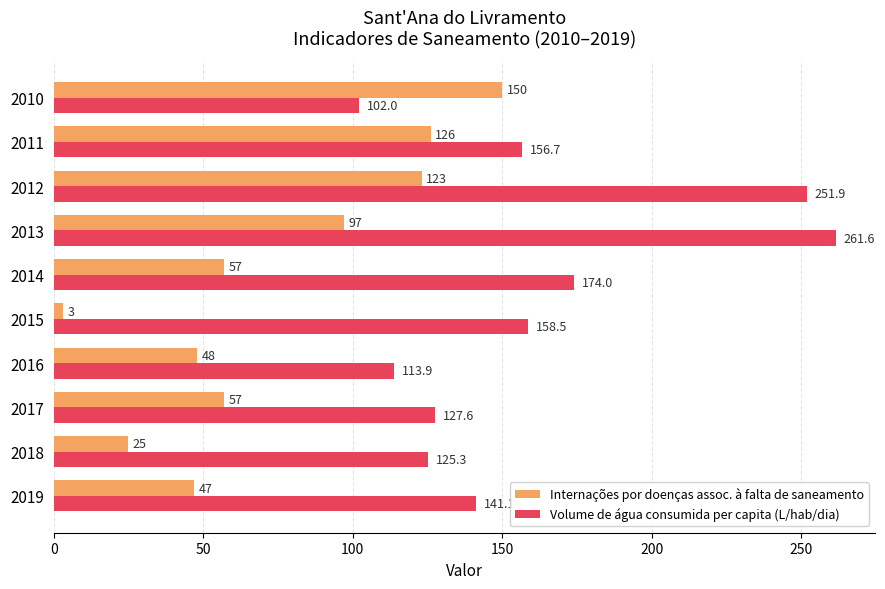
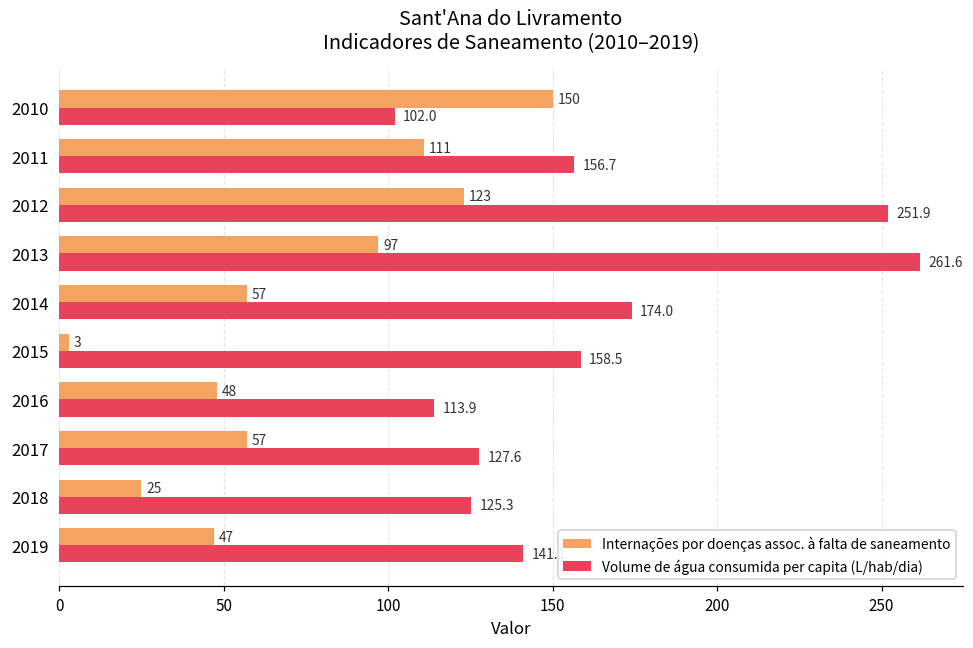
  {
    "Internações por doenças assoc. à falta de saneamento": {
      "2010": 150,
-     "2011": 126,
+     "2011": 111,
      "2012": 123,
      "2013": 97,
      "2014": 57,
      "2015": 3,
      "2016": 48,
      "2017": 57,
      "2018": 25,
      "2019": 47
    },
    "Volume de água consumida per capita (L/hab/dia)": {
      "2010": 102.0,
      "2011": 156.7,
      "2012": 251.9,
      "2013": 261.6,
      "2014": 174.0,
      "2015": 158.5,
      "2016": 113.9,
      "2017": 127.6,
      "2018": 125.3
    }
  }
